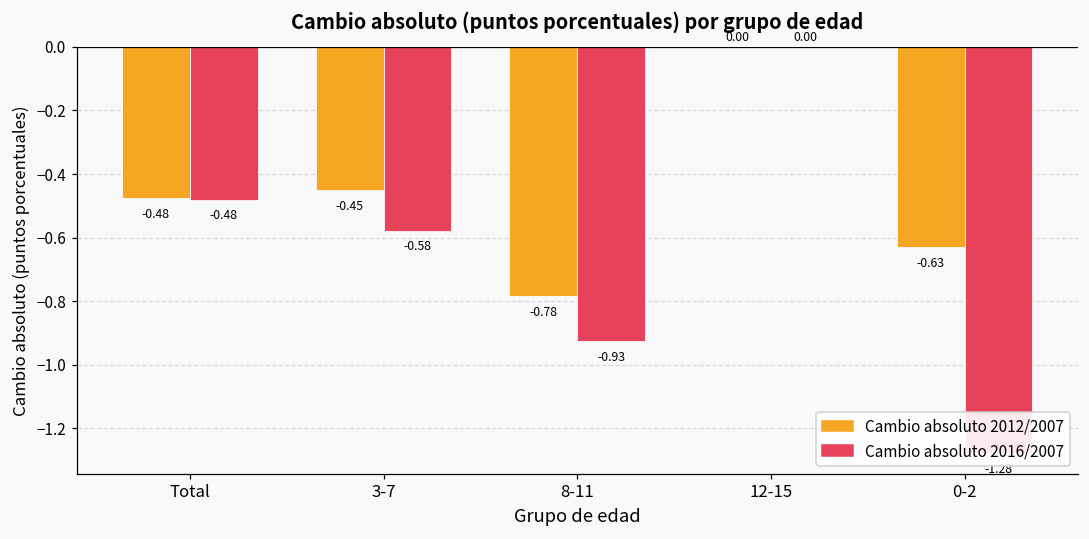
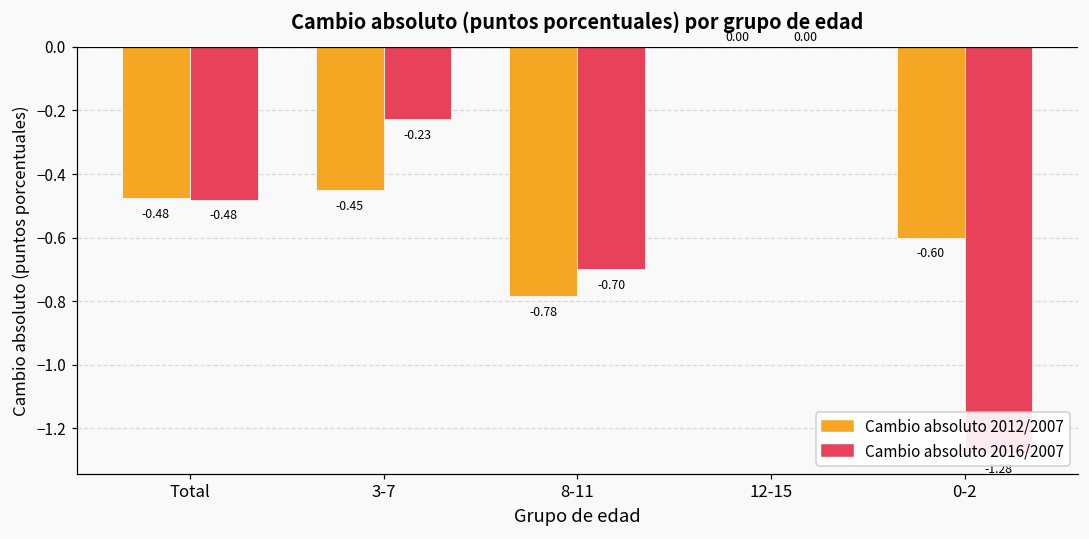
  {
    "Cambio absoluto 2012/2007": {
      "Total": -0.48,
      "3-7": -0.45,
      "8-11": -0.78,
      "12-15": 0.00,
-     "0-2": -0.63
+     "0-2": -0.60
    },
    "Cambio absoluto 2016/2007": {
      "Total": -0.48,
-     "3-7": -0.58,
-     "8-11": -0.93,
+     "3-7": -0.23,
+     "8-11": -0.70,
      "12-15": 0.00
    }
  }
